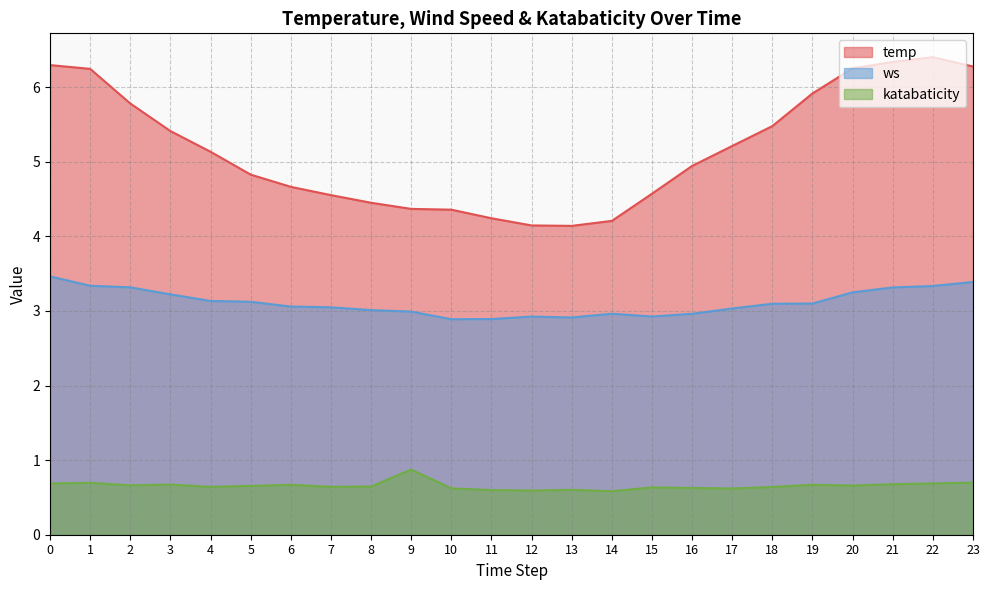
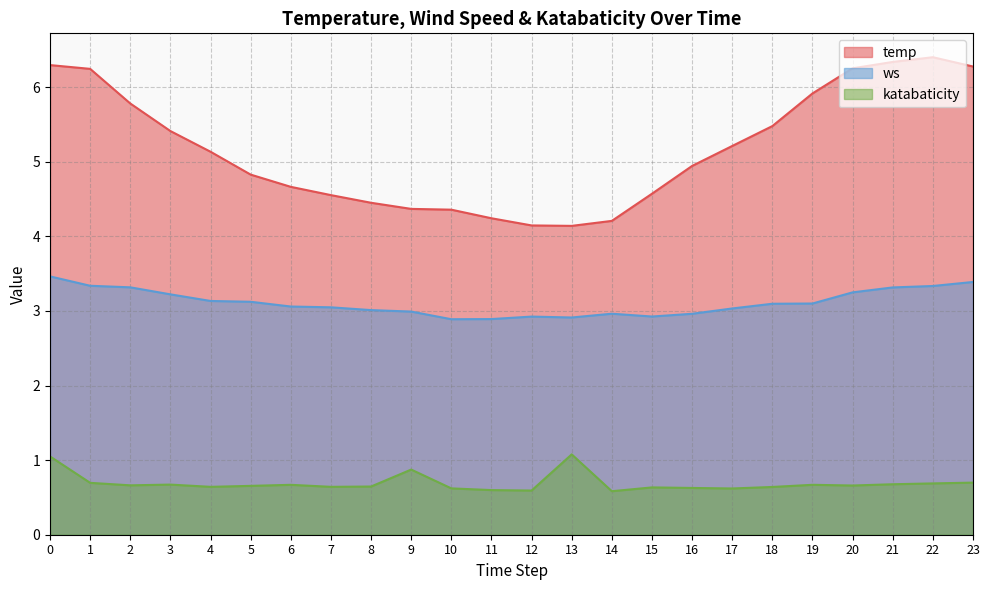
  {
    "temp": {
      "0": 6.3,
      "1": 6.2,
      "2": 5.8,
      "3": 5.4,
      "4": 5.1,
      "5": 4.8,
      "6": 4.7,
      "7": 4.6,
      "8": 4.5,
      "9": 4.4,
      "10": 4.4,
      "11": 4.2,
      "12": 4.1,
      "13": 4.1,
      "14": 4.2,
      "15": 4.6,
      "16": 4.9,
      "17": 5.2,
      "18": 5.5,
      "19": 5.9,
      "23": 6.3
    },
    "ws": {
      "0": 3.5,
      "1": 3.3,
      "2": 3.3,
      "3": 3.2,
      "4": 3.1,
      "5": 3.1,
      "6": 3.1,
      "7": 3.0,
      "8": 3.0,
      "9": 3.0,
      "10": 2.9,
      "11": 2.9,
      "12": 2.9,
      "13": 2.9,
      "14": 3.0,
      "15": 2.9,
      "16": 3.0,
      "17": 3.0,
      "18": 3.1,
      "19": 3.1,
      "20": 3.2,
      "21": 3.3,
      "22": 3.3,
      "23": 3.4
    },
    "katabaticity": {
-     "0": 0.7,
+     "0": 1.0,
      "1": 0.7,
      "2": 0.7,
      "3": 0.7,
      "4": 0.6,
      "5": 0.7,
      "6": 0.7,
      "7": 0.6,
      "8": 0.6,
      "9": 0.9,
      "10": 0.6,
      "11": 0.6,
      "12": 0.6,
-     "13": 0.6,
+     "13": 1.1,
      "14": 0.6,
      "15": 0.6,
      "16": 0.6,
      "17": 0.6,
      "18": 0.6,
      "19": 0.7,
      "20": 0.7,
      "21": 0.7,
      "22": 0.7,
      "23": 0.7
    }
  }
